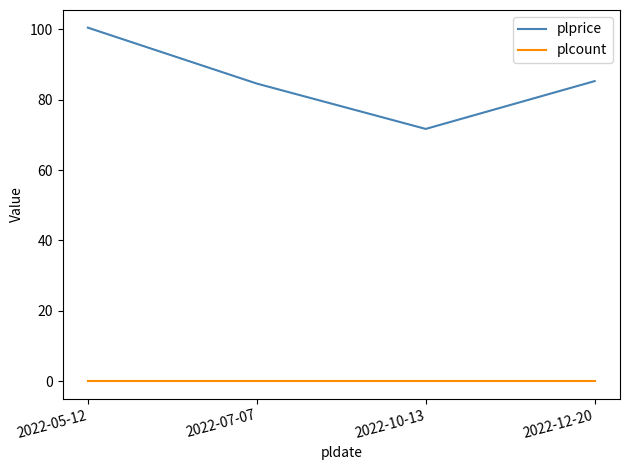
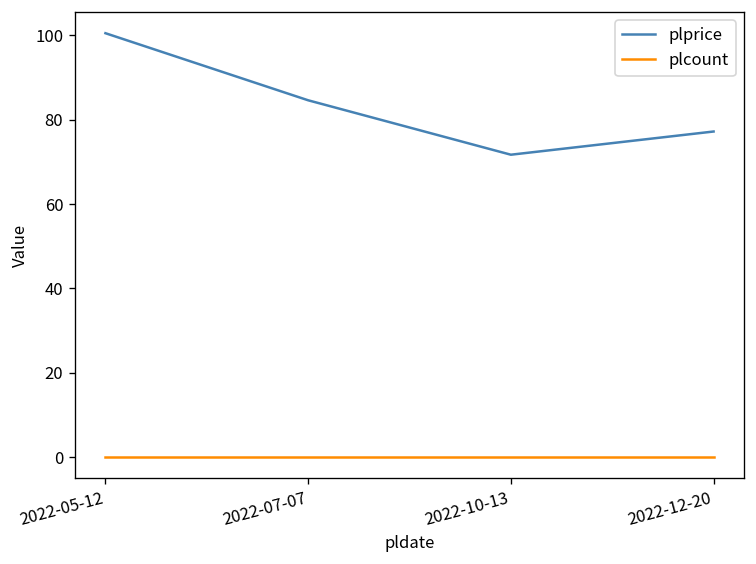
  {
    "plprice": {
      "2022-05-12": 101,
      "2022-07-07": 85,
      "2022-10-13": 72,
-     "2022-12-20": 85
+     "2022-12-20": 77
    },
    "plcount": {
      "2022-05-12": 0,
      "2022-07-07": 0,
      "2022-10-13": 0,
      "2022-12-20": 0
    }
  }
